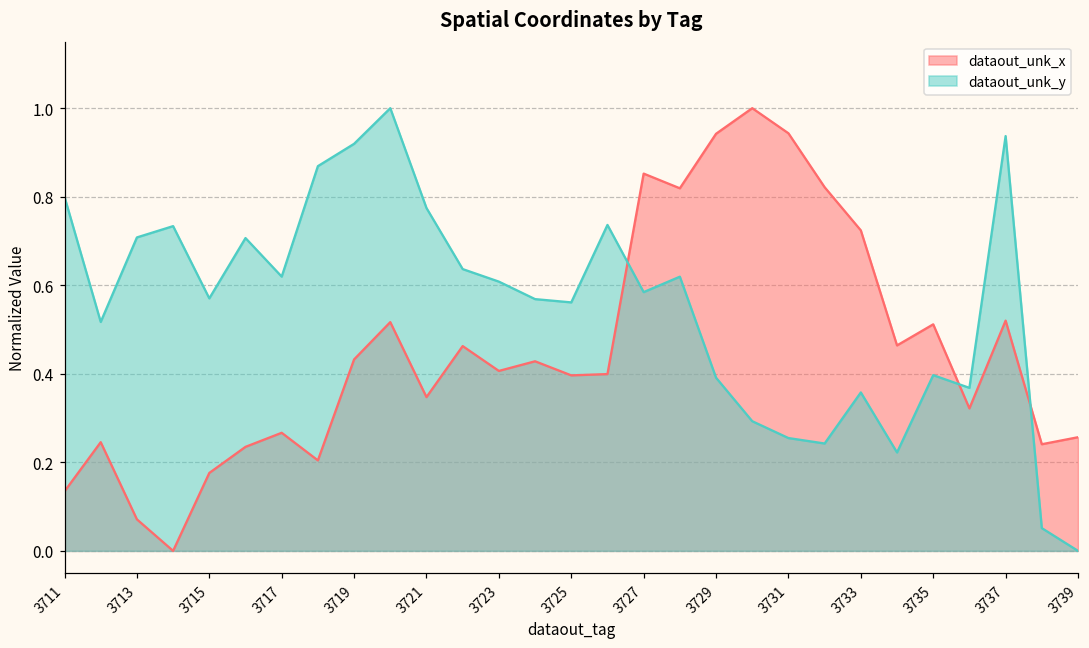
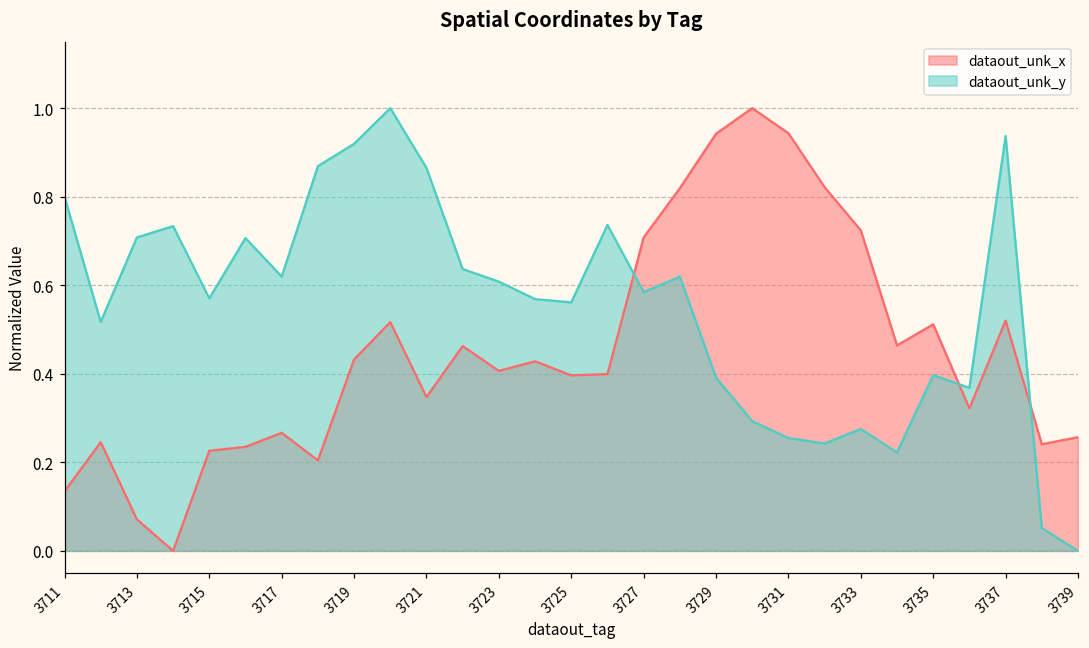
  {
    "dataout_unk_x": {
      "3711": 0.13,
      "3713": 0.07,
-     "3715": 0.18,
+     "3715": 0.23,
      "3717": 0.27,
      "3719": 0.43,
      "3721": 0.35,
      "3723": 0.41,
      "3725": 0.40,
-     "3727": 0.85,
+     "3727": 0.71,
      "3729": 0.94,
      "3731": 0.94,
      "3733": 0.72,
      "3735": 0.51,
      "3737": 0.52,
      "3739": 0.26
    },
    "dataout_unk_y": {
      "3711": 0.80,
      "3713": 0.71,
      "3715": 0.57,
      "3717": 0.62,
      "3719": 0.92,
-     "3721": 0.77,
+     "3721": 0.86,
      "3723": 0.61,
      "3725": 0.56,
      "3727": 0.58,
      "3729": 0.39,
      "3731": 0.25,
-     "3733": 0.36,
+     "3733": 0.28,
      "3735": 0.40,
      "3737": 0.94,
      "3739": 0.00
    }
  }
